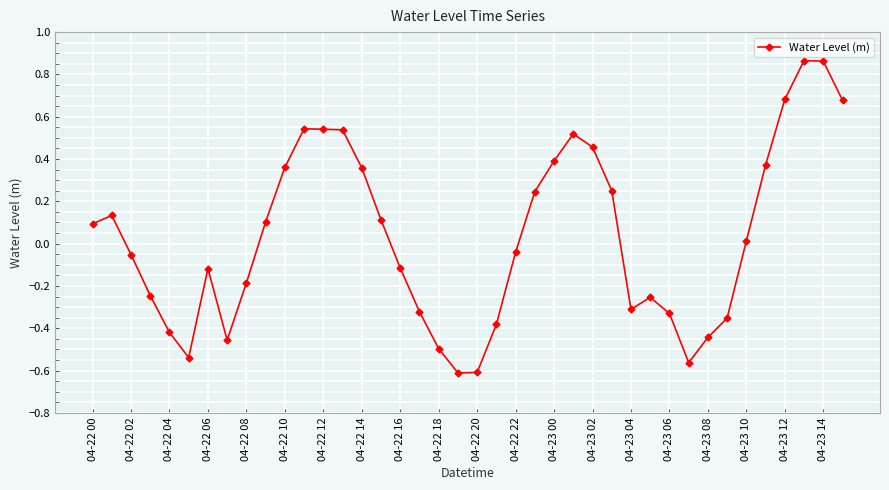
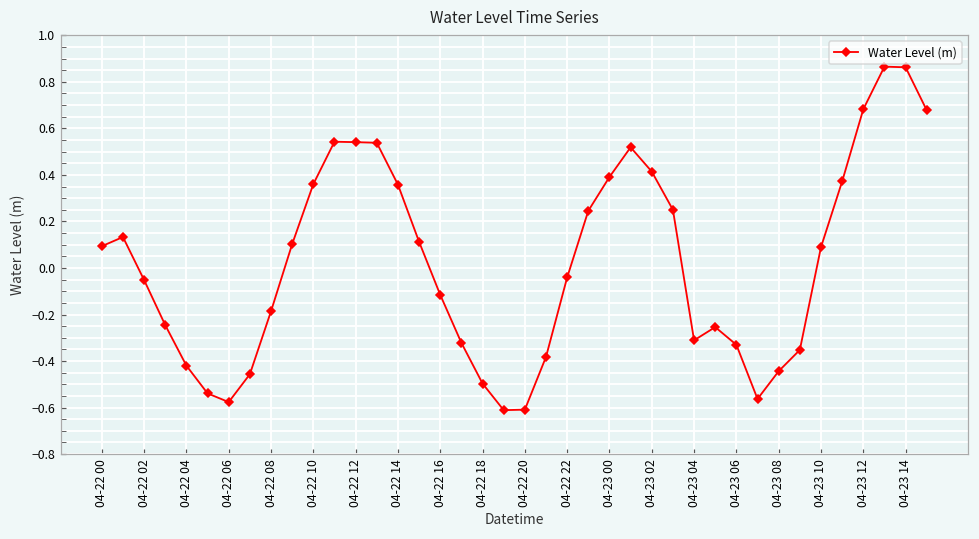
  {
    "04-22 00": 0.09,
    "04-22 02": -0.05,
    "04-22 04": -0.42,
-   "04-22 06": -0.12,
+   "04-22 06": -0.58,
    "04-22 08": -0.19,
    "04-22 10": 0.36,
    "04-22 12": 0.54,
    "04-22 14": 0.36,
    "04-22 16": -0.12,
    "04-22 18": -0.50,
    "04-22 20": -0.61,
    "04-22 22": -0.04,
    "04-23 00": 0.39,
-   "04-23 02": 0.46,
+   "04-23 02": 0.41,
    "04-23 04": -0.31,
    "04-23 06": -0.33,
    "04-23 08": -0.44,
-   "04-23 10": 0.01,
+   "04-23 10": 0.09,
    "04-23 12": 0.68,
    "04-23 14": 0.86
  }
